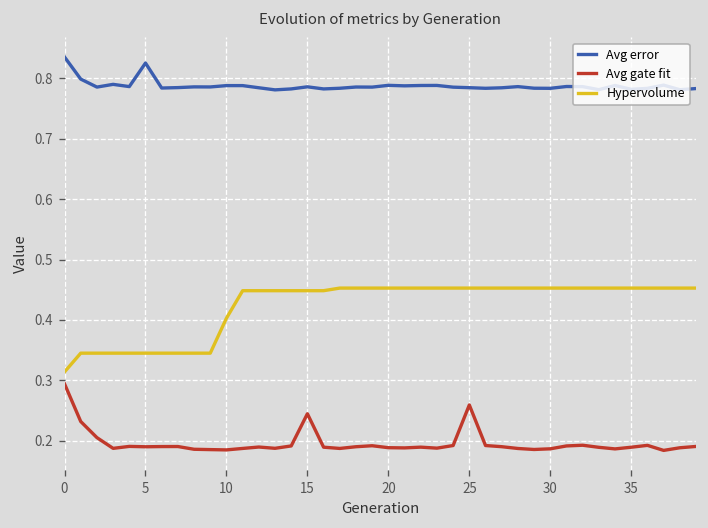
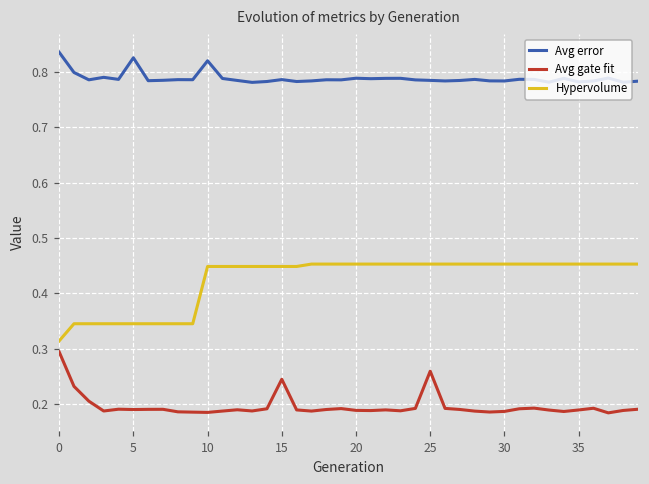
  {
    "Avg error": {
      "0": 0.84,
      "5": 0.83,
-     "10": 0.79,
+     "10": 0.82,
      "15": 0.79,
      "20": 0.79,
      "25": 0.78,
      "30": 0.78
    },
    "Avg gate fit": {
      "0": 0.29,
      "5": 0.19,
      "10": 0.18,
      "15": 0.24,
      "20": 0.19,
      "25": 0.26,
      "30": 0.19,
      "35": 0.19
    },
    "Hypervolume": {
      "0": 0.31,
      "5": 0.34,
-     "10": 0.40,
+     "10": 0.45,
      "15": 0.45,
      "20": 0.45,
      "25": 0.45,
      "30": 0.45,
      "35": 0.45
    }
  }
